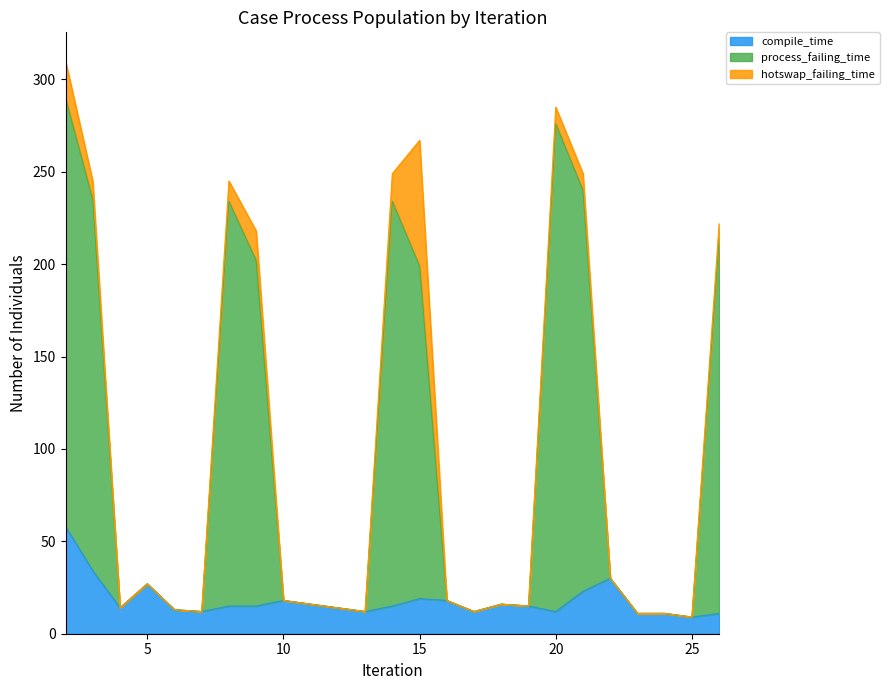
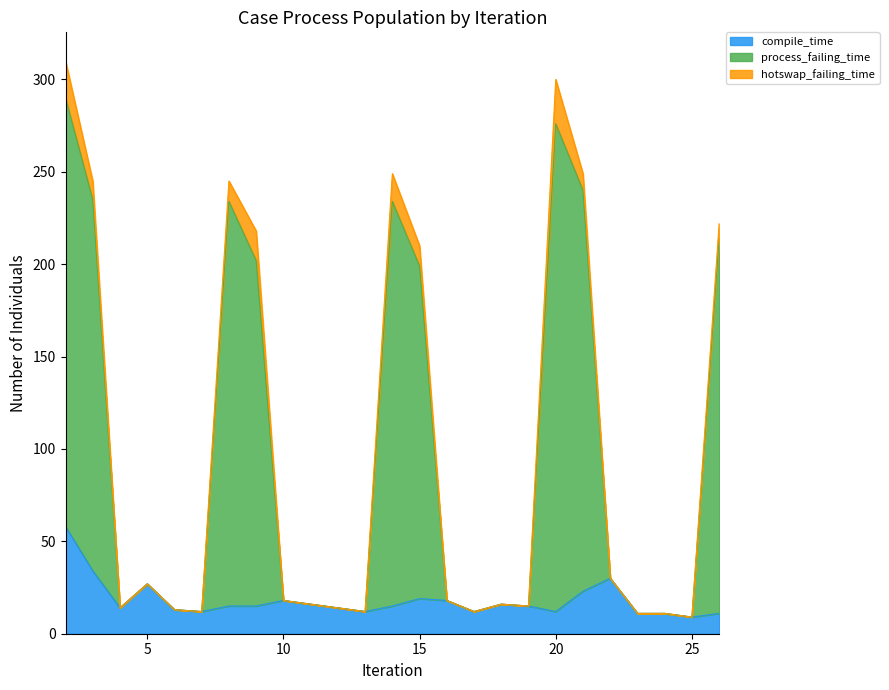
  {
    "compile_time": {
      "15": 19,
      "20": 12
    },
    "process_failing_time": {
      "15": 180,
      "20": 264
    },
    "hotswap_failing_time": {
-     "15": 68,
-     "20": 9
+     "15": 11,
+     "20": 24
    }
  }
